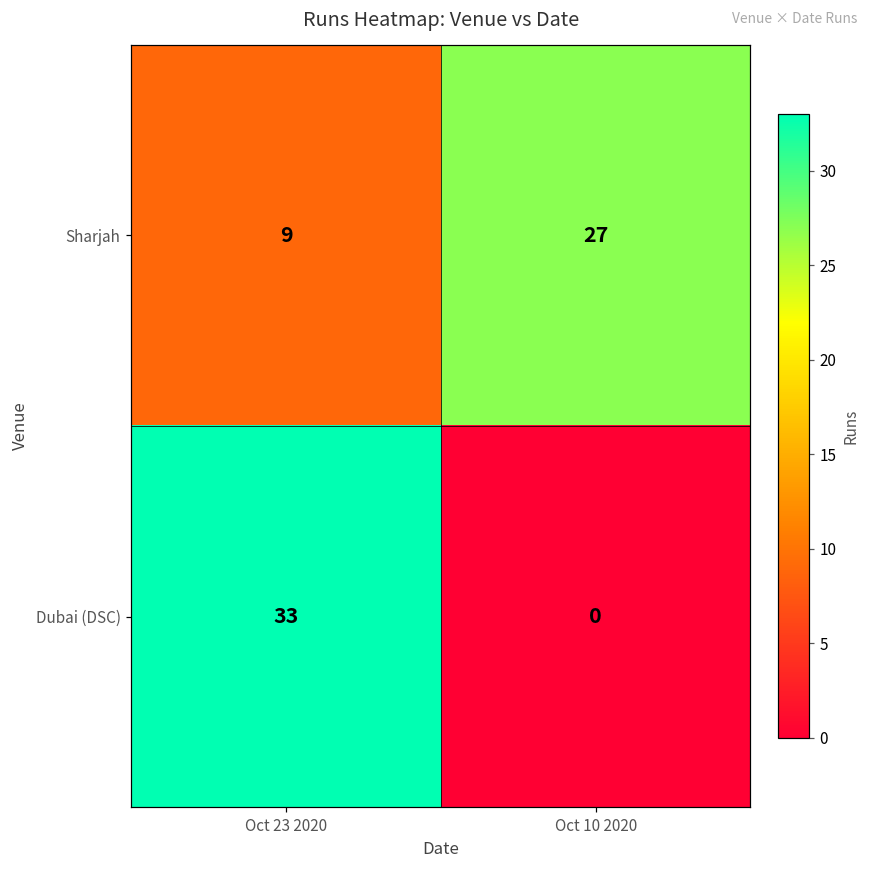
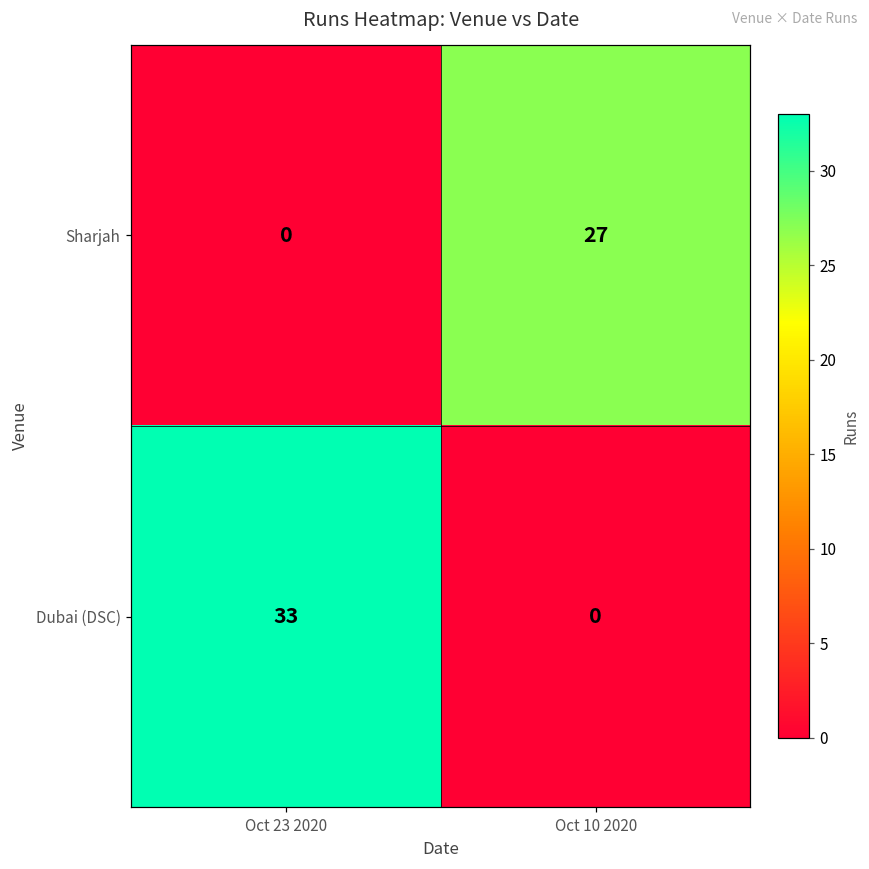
  {
    "Sharjah": {
-     "Oct 23 2020": 9,
+     "Oct 23 2020": 0,
      "Oct 10 2020": 27
    },
    "Dubai (DSC)": {
      "Oct 23 2020": 33,
      "Oct 10 2020": 0
    }
  }
